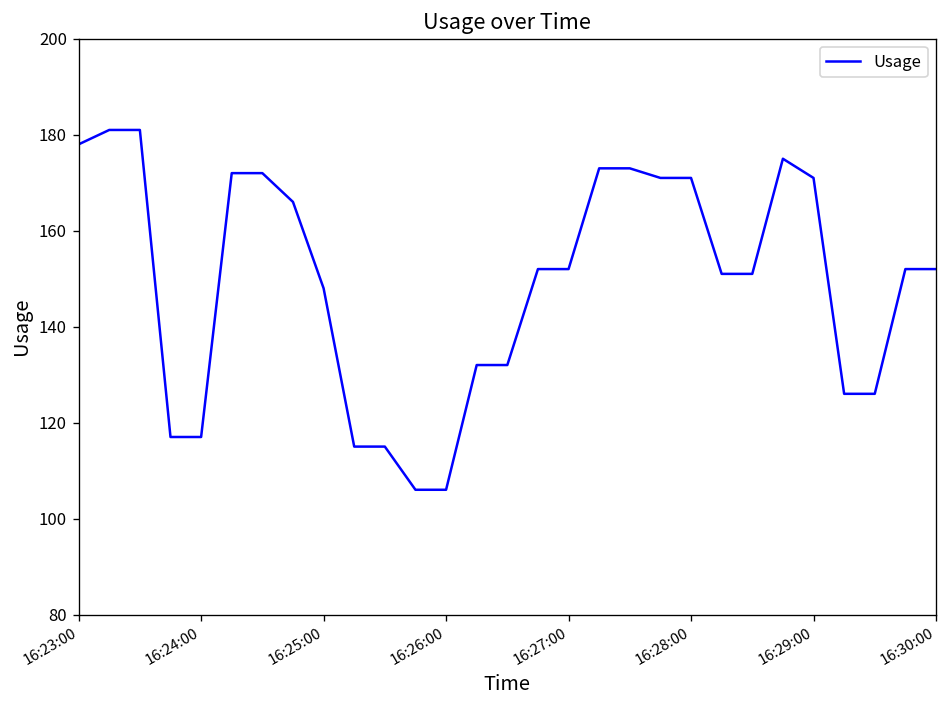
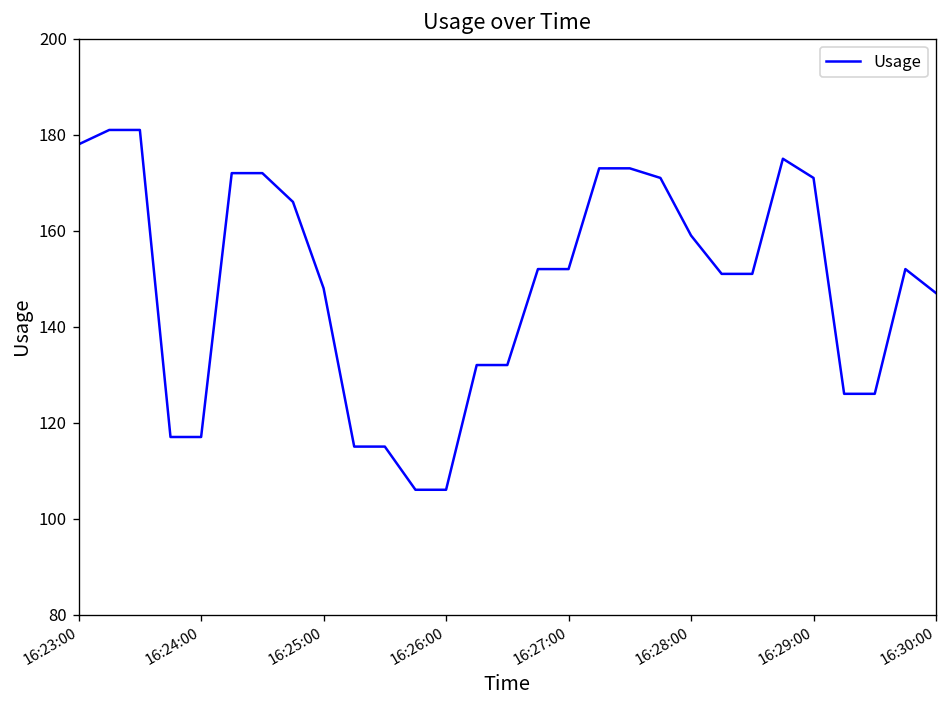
  {
    "16:23:00": 178,
    "16:24:00": 117,
    "16:25:00": 148,
    "16:26:00": 106,
    "16:27:00": 152,
-   "16:28:00": 171,
+   "16:28:00": 159,
    "16:29:00": 171,
-   "16:30:00": 152
+   "16:30:00": 147
  }
